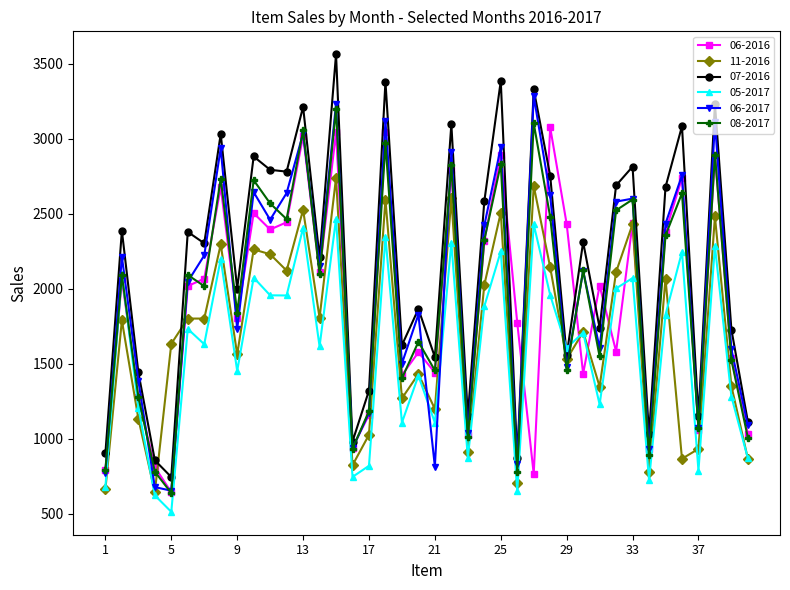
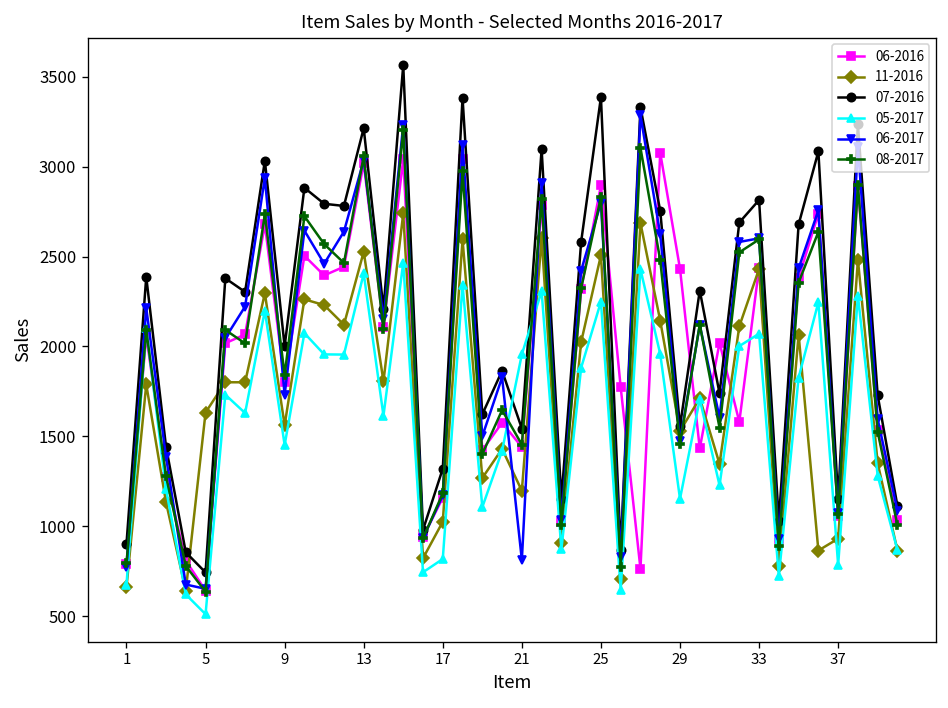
  {
    "06-2016": {
      "9": 1800,
      "13": 3020,
      "25": 2900,
      "29": 2430
    },
    "11-2016": {
      "5": 1630,
      "9": 1560,
      "13": 2530,
      "17": 1030,
      "21": 1200,
      "25": 2510,
      "29": 1530,
      "37": 930
    },
    "07-2016": {
      "1": 900,
      "5": 740,
      "9": 2000,
      "13": 3210,
      "17": 1320,
      "21": 1540,
      "25": 3390,
      "29": 1560,
      "33": 2810,
      "37": 1150
    },
    "05-2017": {
      "5": 510,
      "9": 1450,
      "13": 2410,
      "17": 820,
-     "21": 1110,
+     "21": 1960,
      "25": 2250,
-     "29": 1610,
+     "29": 1150,
      "33": 2070,
      "37": 790
    },
    "06-2017": {
      "9": 1730,
      "13": 3040,
      "21": 810,
-     "25": 2940
+     "25": 2800
    },
    "08-2017": {
      "9": 1840,
      "13": 3060,
      "25": 2830
    }
  }
